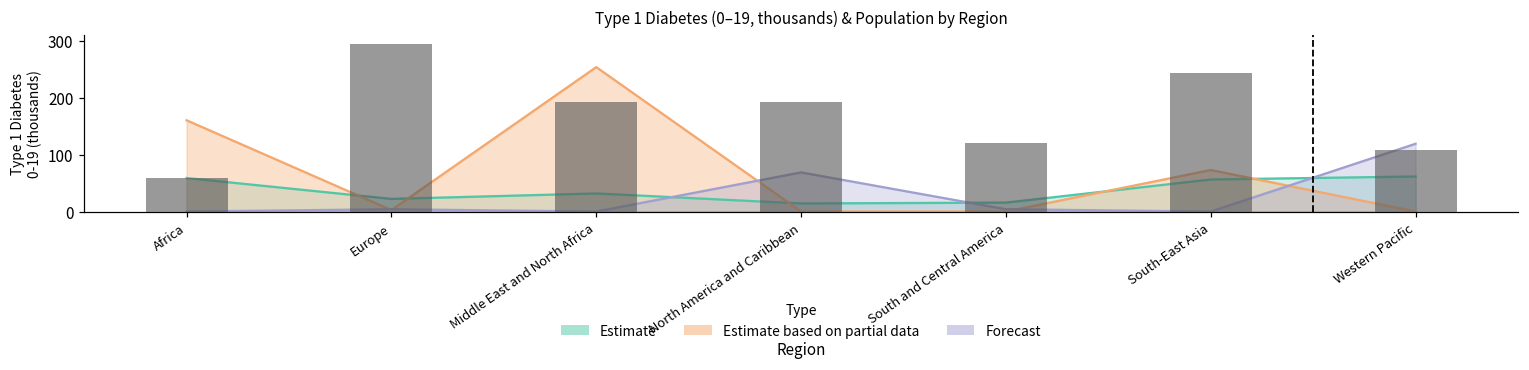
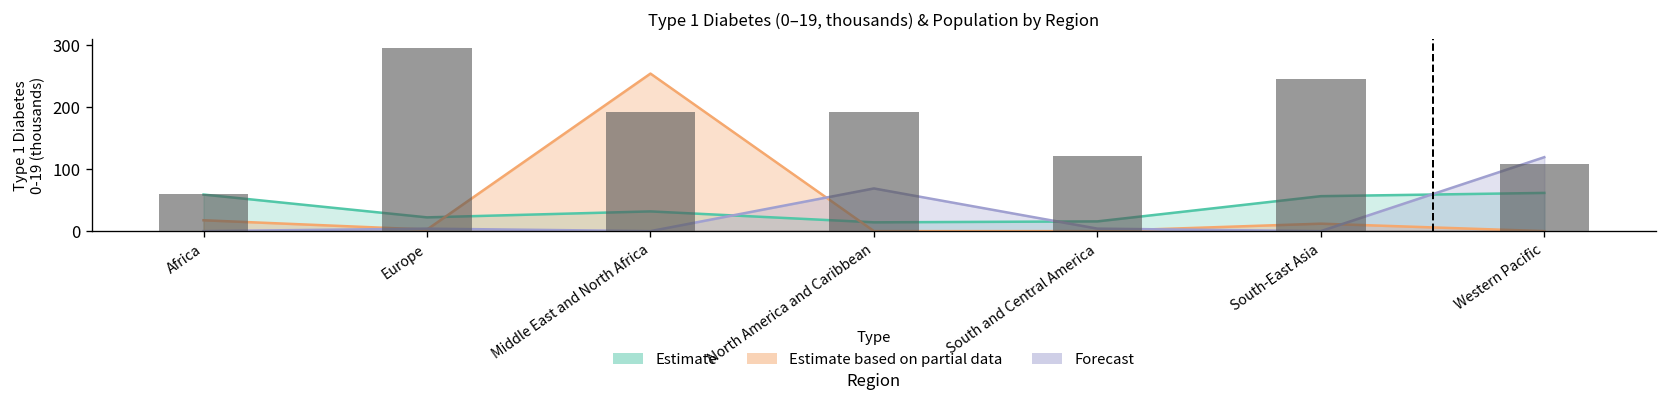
  {
    "Estimate based on partial data": {
-     "Africa": 160,
+     "Africa": 20,
      "Middle East and North Africa": 250,
      "North America and Caribbean": 0,
-     "South-East Asia": 70,
+     "South-East Asia": 10,
      "Western Pacific": 0
    }
  }
